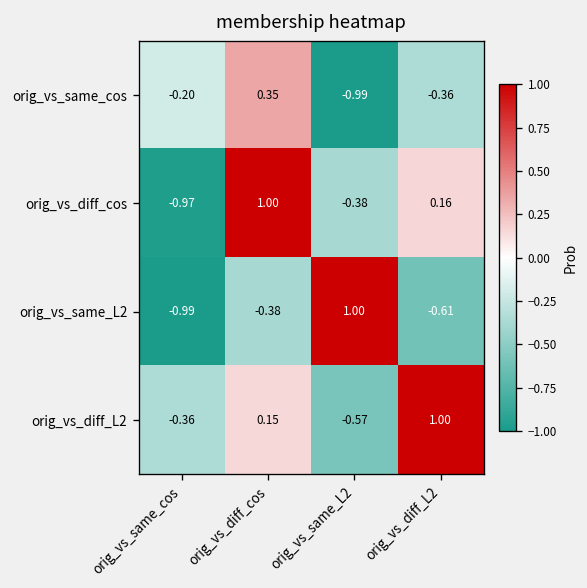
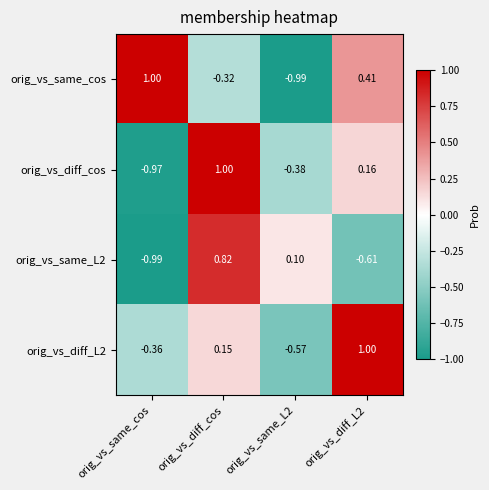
  {
    "orig_vs_same_cos": {
-     "orig_vs_same_cos": -0.20,
-     "orig_vs_diff_cos": 0.35,
+     "orig_vs_same_cos": 1.00,
+     "orig_vs_diff_cos": -0.32,
      "orig_vs_same_L2": -0.99,
-     "orig_vs_diff_L2": -0.36
+     "orig_vs_diff_L2": 0.41
    },
    "orig_vs_diff_cos": {
      "orig_vs_same_cos": -0.97,
      "orig_vs_diff_cos": 1.00,
      "orig_vs_same_L2": -0.38,
      "orig_vs_diff_L2": 0.16
    },
    "orig_vs_same_L2": {
      "orig_vs_same_cos": -0.99,
-     "orig_vs_diff_cos": -0.38,
-     "orig_vs_same_L2": 1.00,
+     "orig_vs_diff_cos": 0.82,
+     "orig_vs_same_L2": 0.10,
      "orig_vs_diff_L2": -0.61
    },
    "orig_vs_diff_L2": {
      "orig_vs_same_cos": -0.36,
      "orig_vs_diff_cos": 0.15,
      "orig_vs_same_L2": -0.57,
      "orig_vs_diff_L2": 1.00
    }
  }
